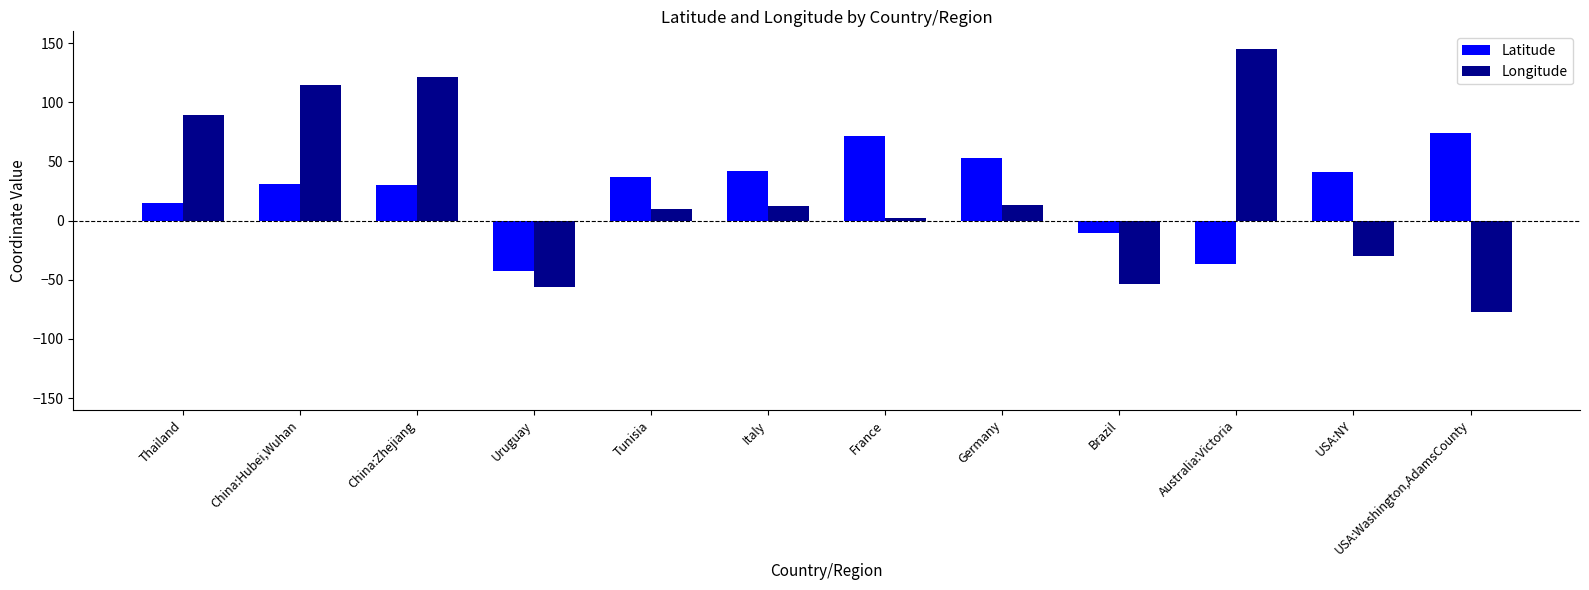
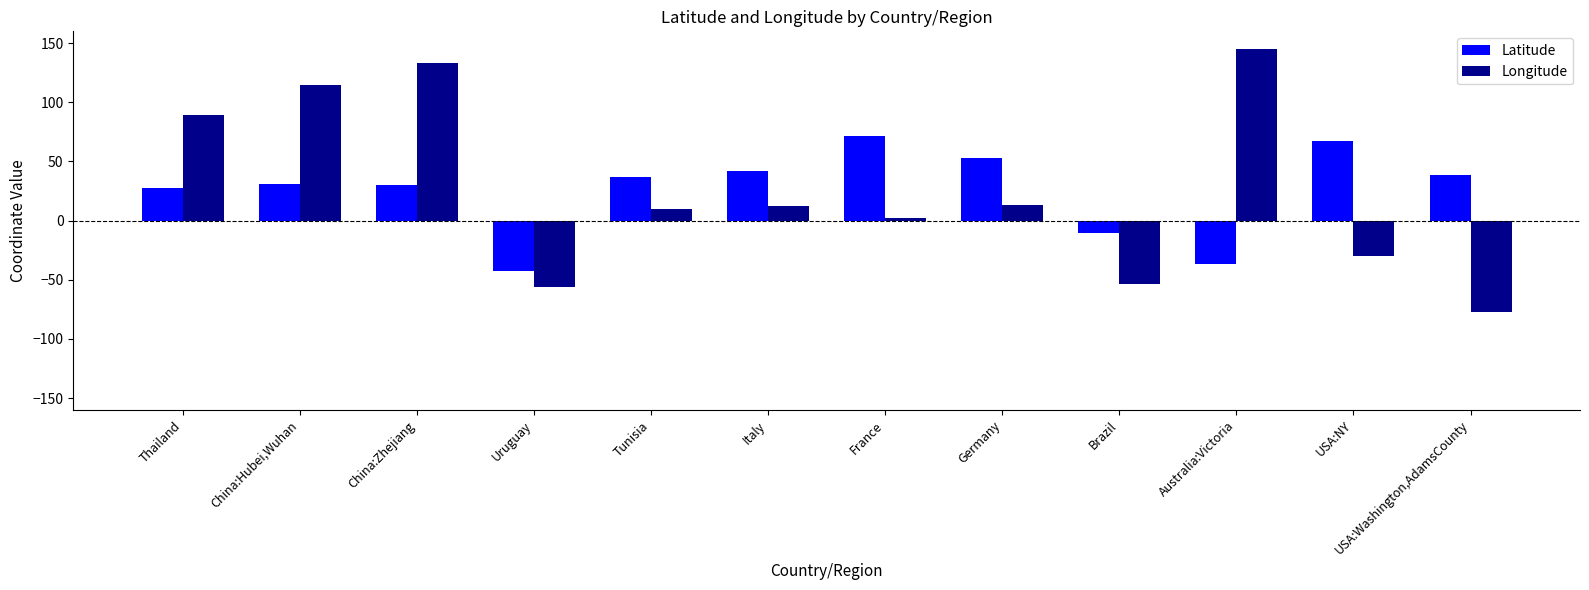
  {
    "Latitude": {
-     "Thailand": 15,
+     "Thailand": 27,
      "China:Hubei,Wuhan": 31,
      "China:Zhejiang": 30,
      "Uruguay": -43,
      "Tunisia": 37,
      "Italy": 42,
      "France": 72,
      "Germany": 53,
      "Brazil": -10,
      "Australia:Victoria": -37,
-     "USA:NY": 41,
-     "USA:Washington,AdamsCounty": 74
+     "USA:NY": 67,
+     "USA:Washington,AdamsCounty": 39
    },
    "Longitude": {
      "Thailand": 89,
      "China:Hubei,Wuhan": 114,
-     "China:Zhejiang": 122,
+     "China:Zhejiang": 133,
      "Uruguay": -56,
      "Tunisia": 10,
      "Italy": 12,
      "France": 2,
      "Germany": 13,
      "Brazil": -53,
      "Australia:Victoria": 145,
      "USA:NY": -30,
      "USA:Washington,AdamsCounty": -77
    }
  }
